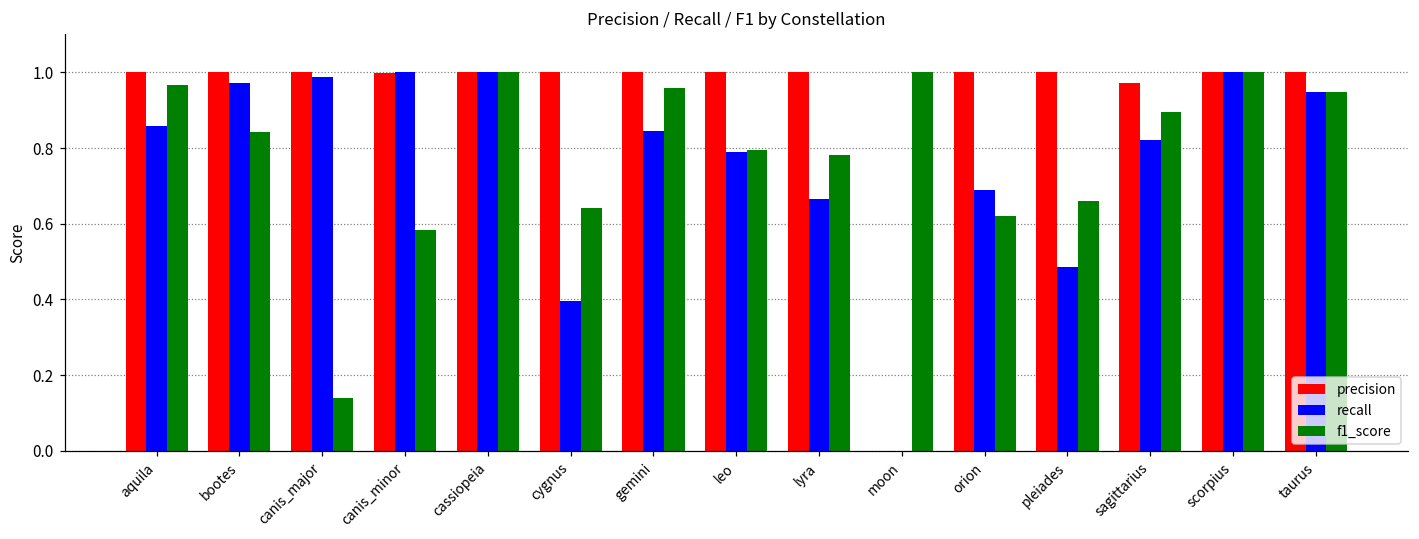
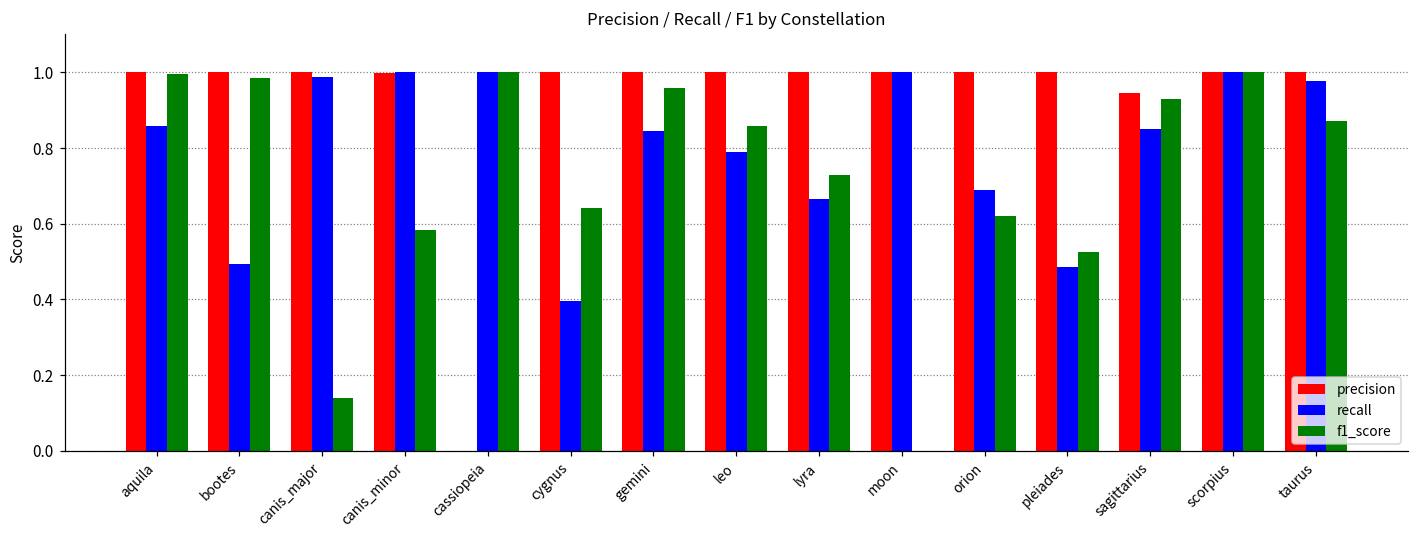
  {
    "precision": {
      "aquila": 1.00,
      "bootes": 1.00,
      "canis_major": 1.00,
      "canis_minor": 1.00,
-     "cassiopeia": 1,
+     "cassiopeia": 0,
      "cygnus": 1.00,
      "gemini": 1.00,
      "leo": 1.00,
      "lyra": 1.00,
-     "moon": 0,
+     "moon": 1,
      "orion": 1.00,
      "pleiades": 1.00,
-     "sagittarius": 0.97,
+     "sagittarius": 0.94,
      "scorpius": 1.00,
      "taurus": 1.00
    },
    "recall": {
      "aquila": 0.86,
-     "bootes": 0.97,
+     "bootes": 0.49,
      "canis_major": 0.99,
      "canis_minor": 1.00,
      "cassiopeia": 1.00,
      "cygnus": 0.39,
      "gemini": 0.84,
      "leo": 0.79,
      "lyra": 0.67,
-     "moon": 0,
+     "moon": 1,
      "orion": 0.69,
      "pleiades": 0.49,
-     "sagittarius": 0.82,
+     "sagittarius": 0.85,
      "scorpius": 1.00,
-     "taurus": 0.95
+     "taurus": 0.98
    },
    "f1_score": {
-     "aquila": 0.97,
-     "bootes": 0.84,
+     "aquila": 0.99,
+     "bootes": 0.99,
      "canis_major": 0.14,
      "canis_minor": 0.58,
      "cassiopeia": 1.00,
      "cygnus": 0.64,
      "gemini": 0.96,
-     "leo": 0.80,
-     "lyra": 0.78,
-     "moon": 1,
+     "leo": 0.86,
+     "lyra": 0.73,
+     "moon": 0,
      "orion": 0.62,
-     "pleiades": 0.66,
-     "sagittarius": 0.89,
+     "pleiades": 0.53,
+     "sagittarius": 0.93,
      "scorpius": 1.00,
-     "taurus": 0.95
+     "taurus": 0.87
    }
  }
